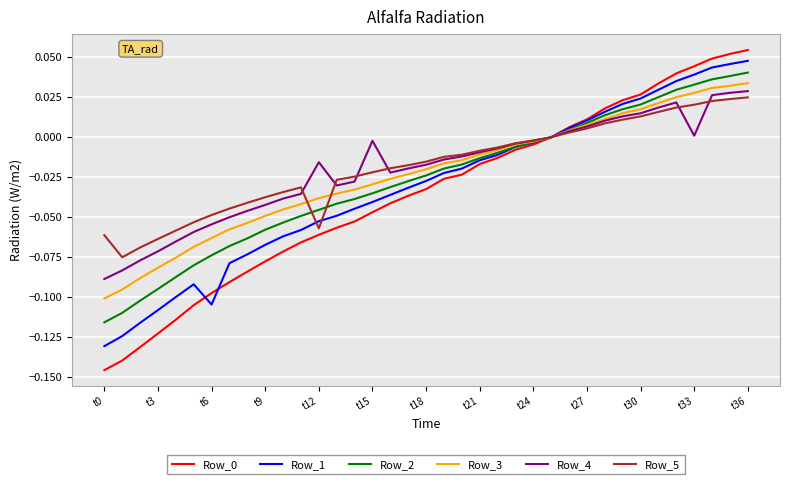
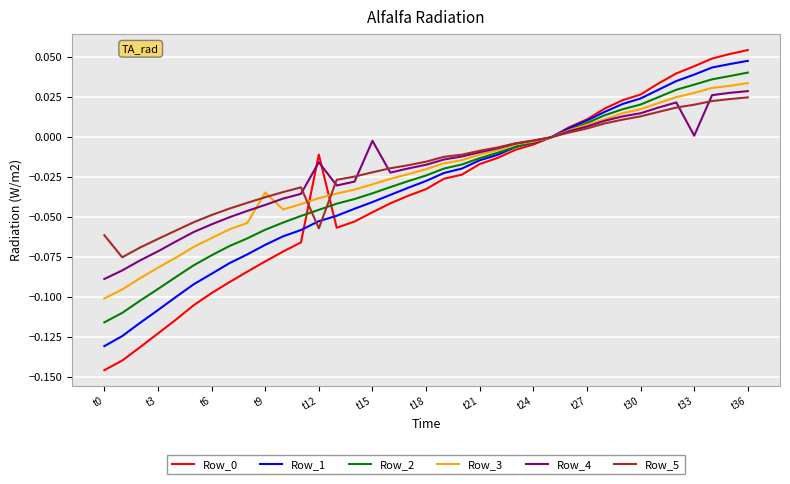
  {
    "Row_0": {
      "t0": -0.146,
      "t3": -0.123,
      "t6": -0.097,
      "t9": -0.078,
-     "t12": -0.061,
+     "t12": -0.011,
      "t15": -0.047,
      "t18": -0.032,
      "t21": -0.017,
      "t30": 0.027,
      "t33": 0.044,
      "t36": 0.055
    },
    "Row_1": {
      "t0": -0.131,
      "t3": -0.108,
-     "t6": -0.105,
+     "t6": -0.085,
      "t9": -0.067,
      "t12": -0.053,
      "t15": -0.041,
      "t18": -0.027,
      "t30": 0.024,
      "t33": 0.039,
      "t36": 0.048
    },
    "Row_2": {
      "t0": -0.116,
      "t3": -0.095,
      "t6": -0.074,
      "t9": -0.058,
      "t12": -0.045,
      "t15": -0.035,
      "t18": -0.024,
      "t30": 0.020,
      "t33": 0.033,
      "t36": 0.040
    },
    "Row_3": {
      "t0": -0.101,
      "t3": -0.082,
      "t6": -0.063,
-     "t9": -0.049,
+     "t9": -0.035,
      "t12": -0.038,
      "t15": -0.029,
      "t18": -0.020,
      "t30": 0.018,
      "t33": 0.028,
      "t36": 0.034
    },
    "Row_4": {
      "t0": -0.089,
      "t3": -0.071,
      "t6": -0.054,
      "t9": -0.042,
      "t12": -0.016,
      "t15": -0.002,
      "t18": -0.017,
      "t30": 0.015,
      "t33": 0.001,
      "t36": 0.029
    },
    "Row_5": {
      "t0": -0.061,
      "t3": -0.064,
      "t6": -0.049,
      "t9": -0.038,
      "t12": -0.057,
      "t15": -0.022,
      "t18": -0.015,
      "t30": 0.013,
      "t33": 0.020,
      "t36": 0.025
    }
  }
